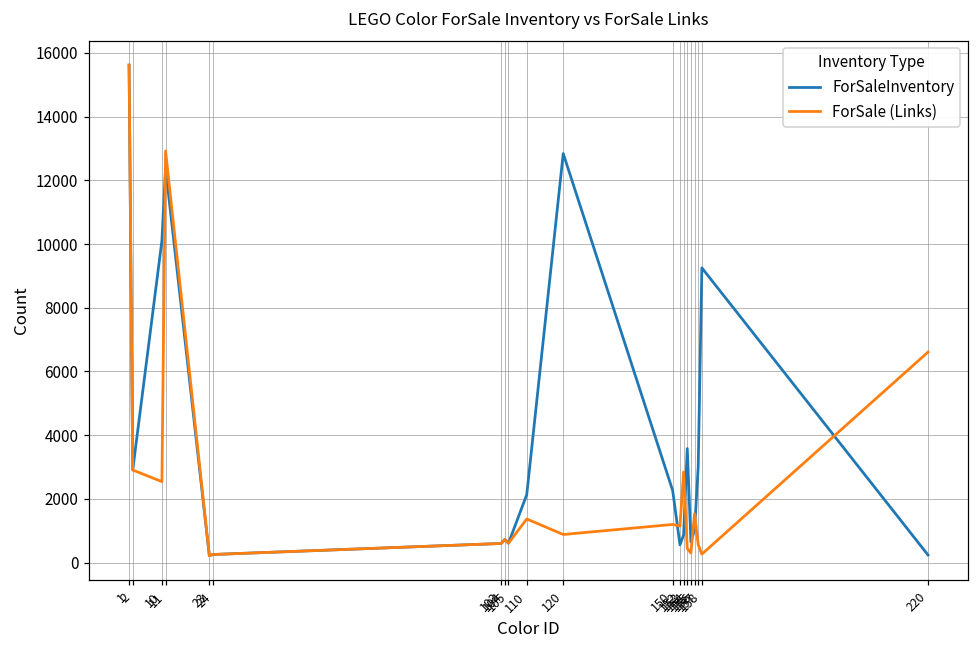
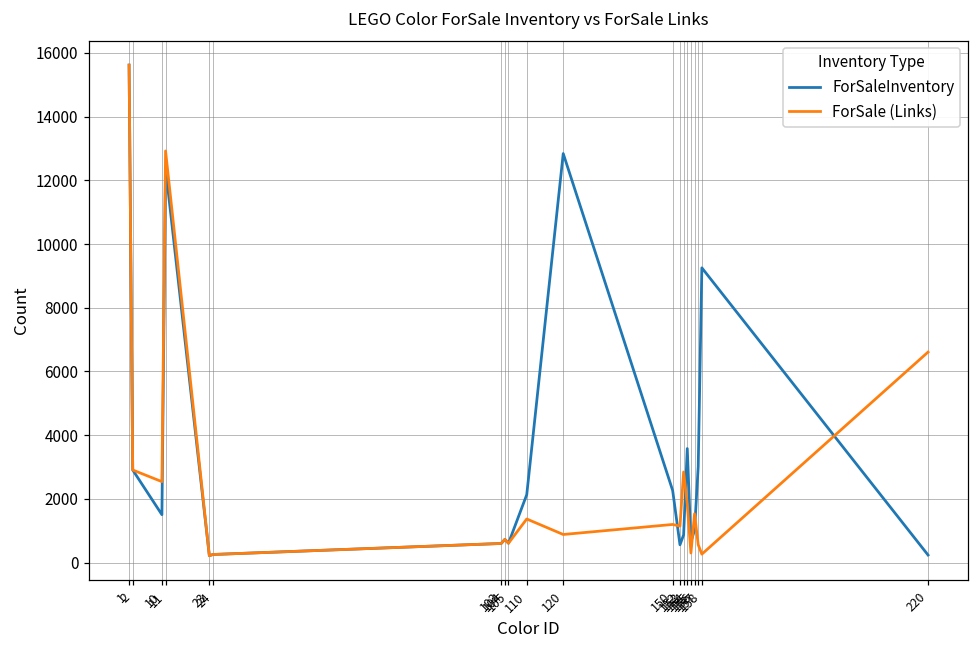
  {
    "ForSaleInventory": {
-     "10": 10100,
+     "10": 1500,
      "11": 12400,
      "110": 2100,
      "120": 12800,
      "150": 2300,
      "152": 600,
      "153": 900,
      "154": 3600,
      "155": 700,
      "156": 1000,
      "157": 3000,
      "158": 9300,
      "220": 200
    },
    "ForSale (Links)": {
      "10": 2500,
      "11": 12900,
      "110": 1400,
      "120": 900,
      "150": 1200,
      "152": 1100,
      "153": 2800,
-     "154": 400,
+     "154": 1800,
      "155": 300,
      "156": 1500,
      "157": 600,
      "158": 300,
      "220": 6600
    }
  }
